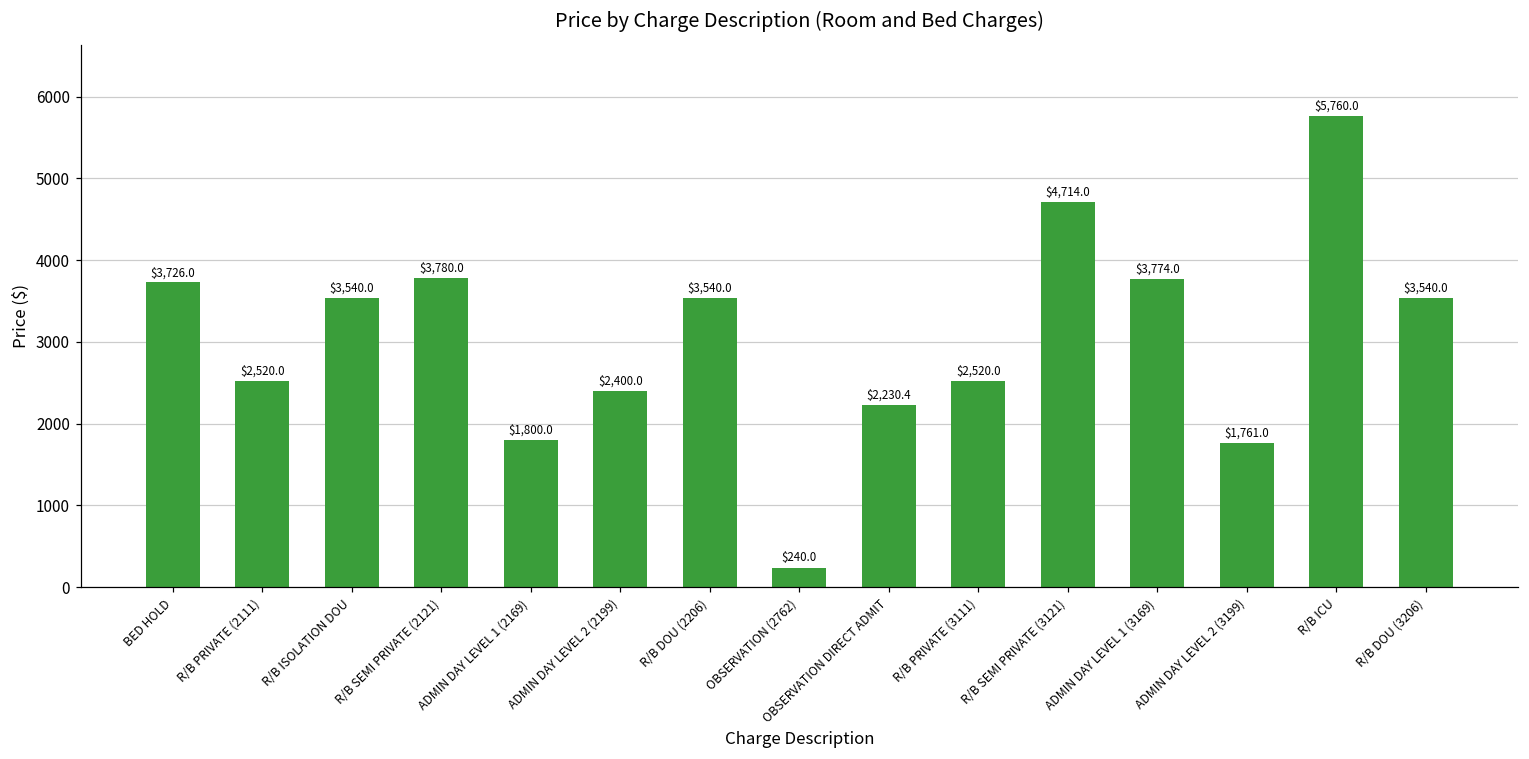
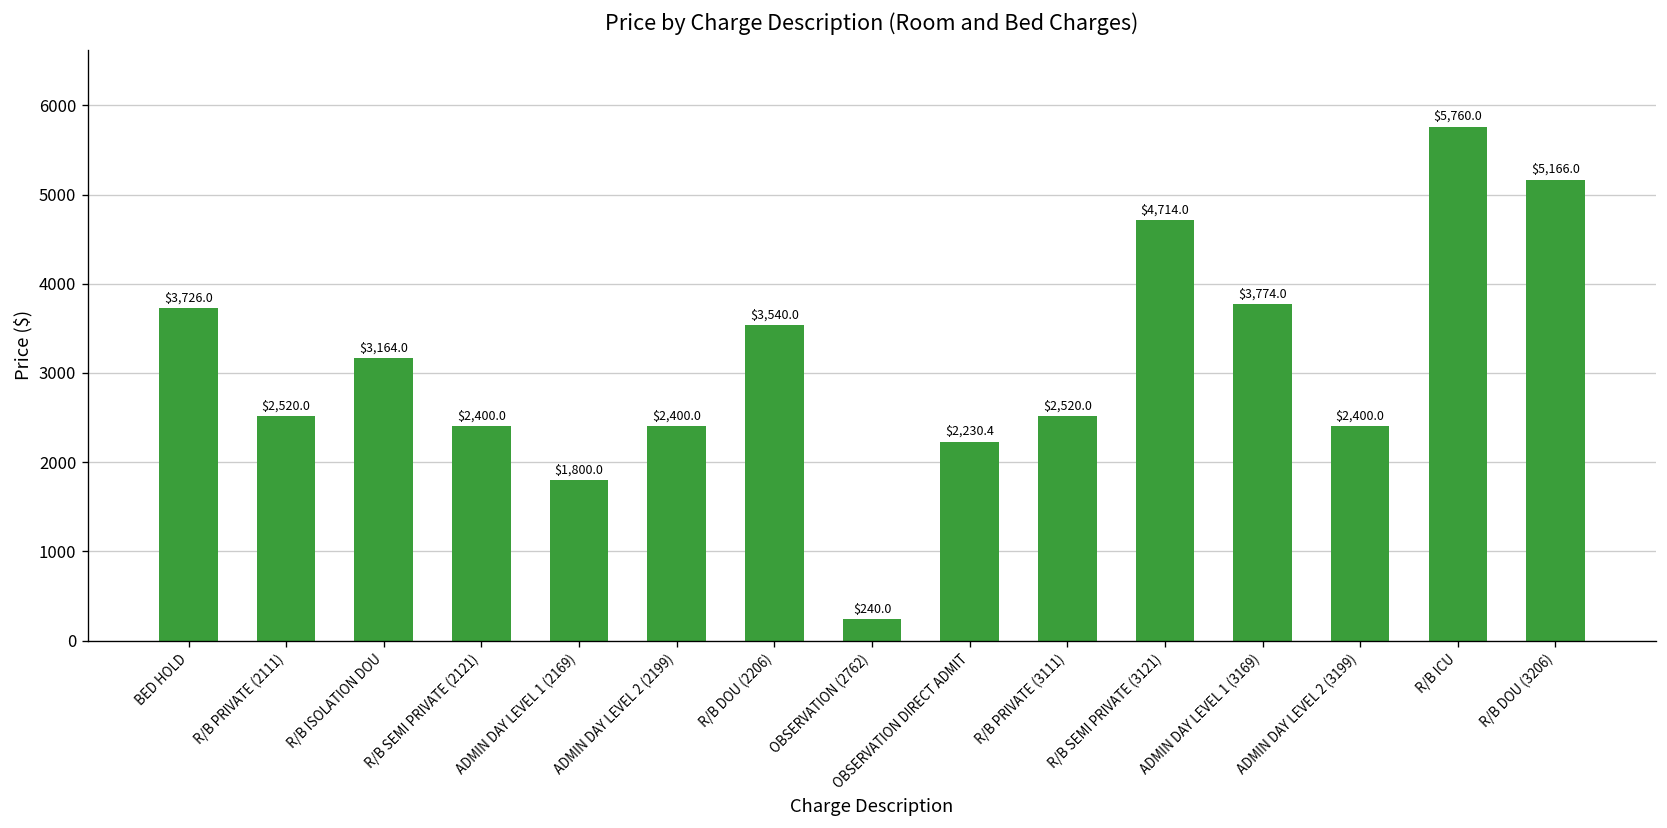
  {
    "BED HOLD": "$3,726.0",
    "R/B PRIVATE (2111)": "$2,520.0",
-   "R/B ISOLATION DOU": "$3,540.0",
-   "R/B SEMI PRIVATE (2121)": "$3,780.0",
+   "R/B ISOLATION DOU": "$3,164.0",
+   "R/B SEMI PRIVATE (2121)": "$2,400.0",
    "ADMIN DAY LEVEL 1 (2169)": "$1,800.0",
    "ADMIN DAY LEVEL 2 (2199)": "$2,400.0",
    "R/B DOU (2206)": "$3,540.0",
    "OBSERVATION (2762)": "$240.0",
    "OBSERVATION DIRECT ADMIT": "$2,230.4",
    "R/B PRIVATE (3111)": "$2,520.0",
    "R/B SEMI PRIVATE (3121)": "$4,714.0",
    "ADMIN DAY LEVEL 1 (3169)": "$3,774.0",
-   "ADMIN DAY LEVEL 2 (3199)": "$1,761.0",
+   "ADMIN DAY LEVEL 2 (3199)": "$2,400.0",
    "R/B ICU": "$5,760.0",
-   "R/B DOU (3206)": "$3,540.0"
+   "R/B DOU (3206)": "$5,166.0"
  }
